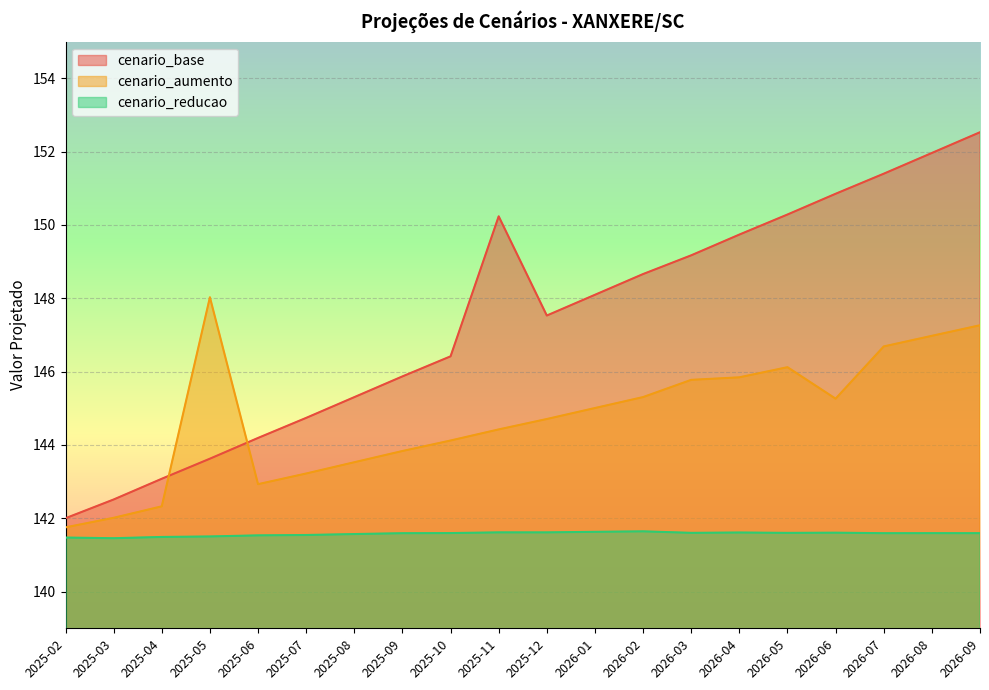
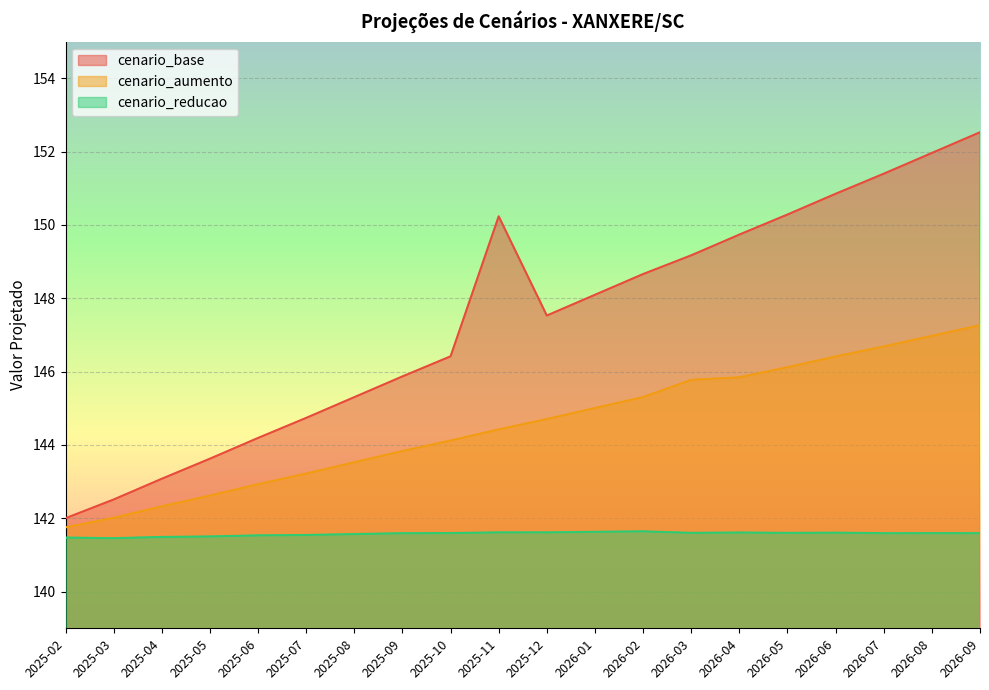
  {
    "cenario_base": {
      "2025-02": 142.0,
      "2025-03": 142.5,
      "2025-04": 143.1,
      "2025-05": 143.6,
      "2025-06": 144.2,
      "2025-07": 144.7,
      "2025-08": 145.3,
      "2025-09": 145.9,
      "2025-10": 146.4,
      "2025-11": 150.2,
      "2025-12": 147.5,
      "2026-01": 148.1,
      "2026-02": 148.7,
      "2026-03": 149.2,
      "2026-04": 149.7,
      "2026-05": 150.3,
      "2026-06": 150.8,
      "2026-07": 151.4,
      "2026-08": 152.0,
      "2026-09": 152.5
    },
    "cenario_aumento": {
      "2025-02": 141.8,
      "2025-03": 142.0,
      "2025-04": 142.3,
-     "2025-05": 148.0,
+     "2025-05": 142.6,
      "2025-06": 142.9,
      "2025-07": 143.2,
      "2025-08": 143.5,
      "2025-09": 143.8,
      "2025-10": 144.1,
      "2025-11": 144.4,
      "2025-12": 144.7,
      "2026-01": 145.0,
      "2026-02": 145.3,
      "2026-03": 145.8,
      "2026-04": 145.8,
      "2026-05": 146.1,
-     "2026-06": 145.3,
+     "2026-06": 146.4,
      "2026-07": 146.7,
      "2026-08": 147.0,
      "2026-09": 147.3
    },
    "cenario_reducao": {
      "2025-02": 141.5,
      "2025-03": 141.5,
      "2025-04": 141.5,
      "2025-05": 141.5,
      "2025-06": 141.5,
      "2025-07": 141.5,
      "2025-08": 141.6,
      "2025-09": 141.6,
      "2025-10": 141.6,
      "2025-11": 141.6,
      "2025-12": 141.6,
      "2026-01": 141.6,
      "2026-02": 141.6,
      "2026-03": 141.6,
      "2026-04": 141.6,
      "2026-05": 141.6,
      "2026-06": 141.6,
      "2026-07": 141.6,
      "2026-08": 141.6,
      "2026-09": 141.6
    }
  }
